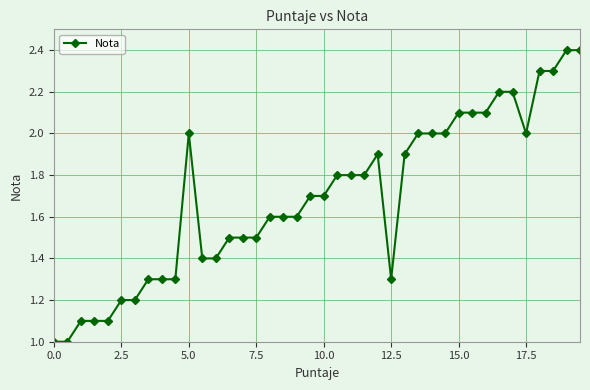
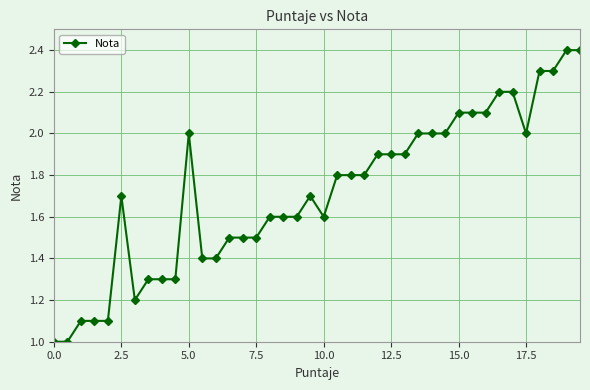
  {
    "0.0": 1.0,
-   "2.5": 1.2,
+   "2.5": 1.7,
    "5.0": 2.0,
    "7.5": 1.5,
-   "10.0": 1.7,
-   "12.5": 1.3,
+   "10.0": 1.6,
+   "12.5": 1.9,
    "15.0": 2.1,
    "17.5": 2.0
  }
